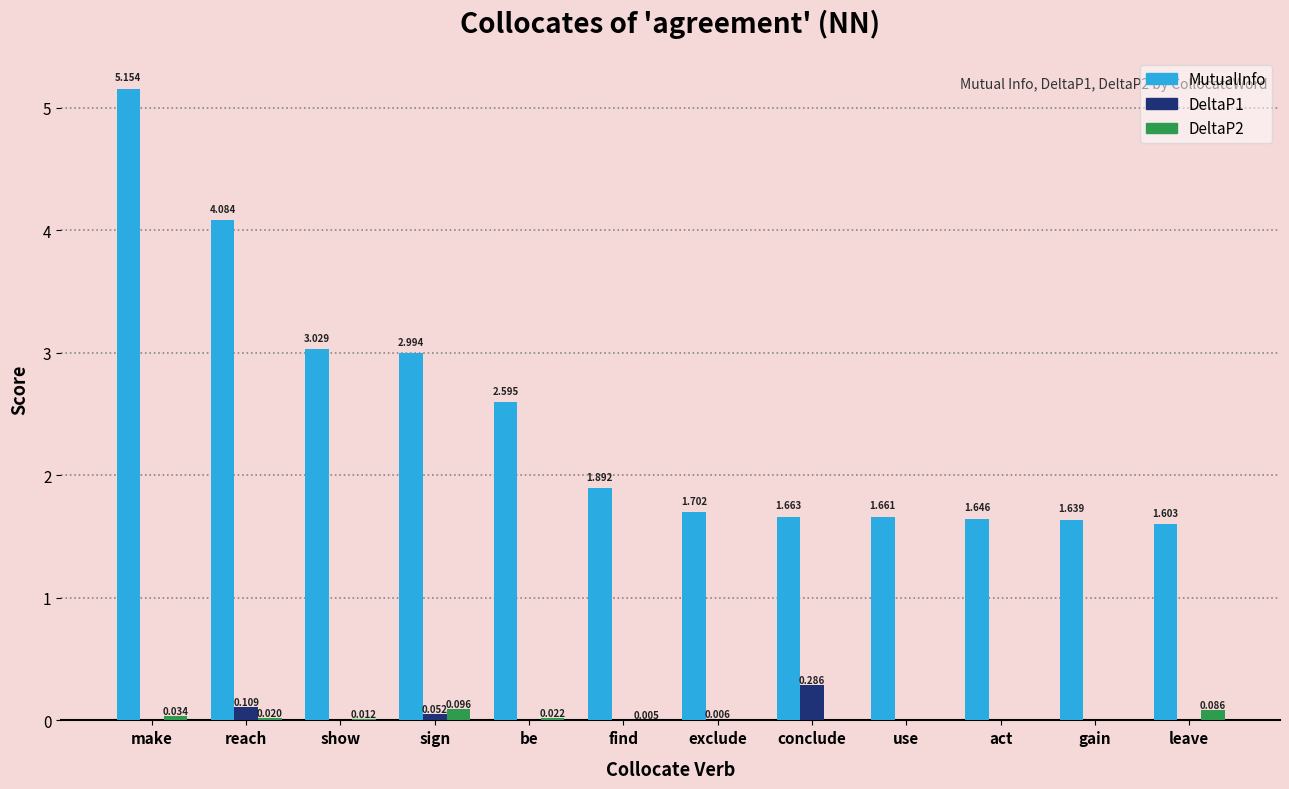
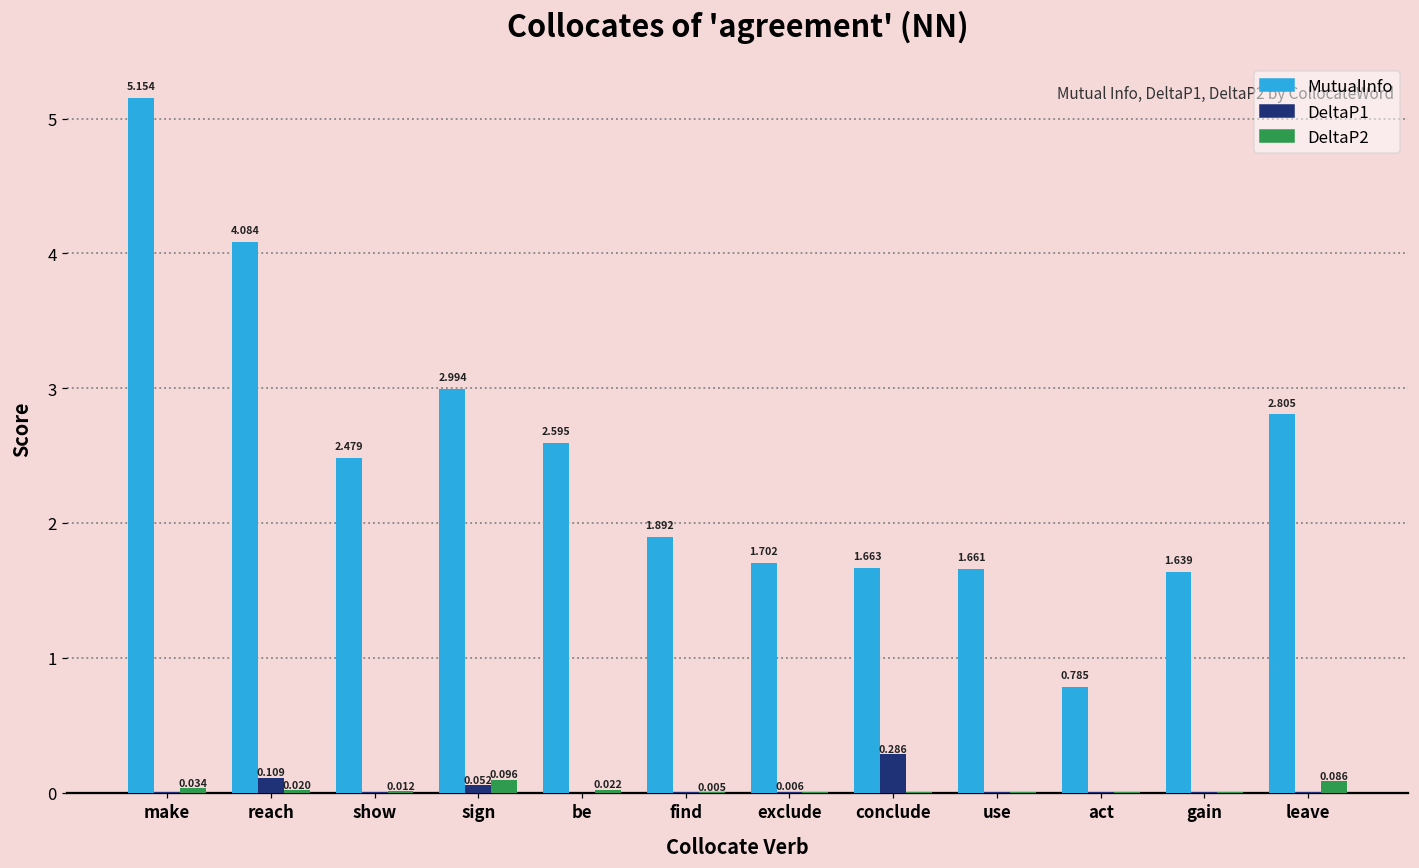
  {
    "MutualInfo": {
      "make": 5.154,
      "reach": 4.084,
-     "show": 3.029,
+     "show": 2.479,
      "sign": 2.994,
      "be": 2.595,
      "find": 1.892,
      "exclude": 1.702,
      "conclude": 1.663,
      "use": 1.661,
-     "act": 1.646,
+     "act": 0.785,
      "gain": 1.639,
-     "leave": 1.603
+     "leave": 2.805
    },
    "DeltaP1": {
      "reach": 0.109,
      "sign": 0.052,
      "exclude": 0.006,
      "conclude": 0.286
    },
    "DeltaP2": {
      "make": 0.034,
      "reach": 0.020,
      "show": 0.012,
      "sign": 0.096,
      "be": 0.022,
      "find": 0.005,
      "leave": 0.086
    }
  }
